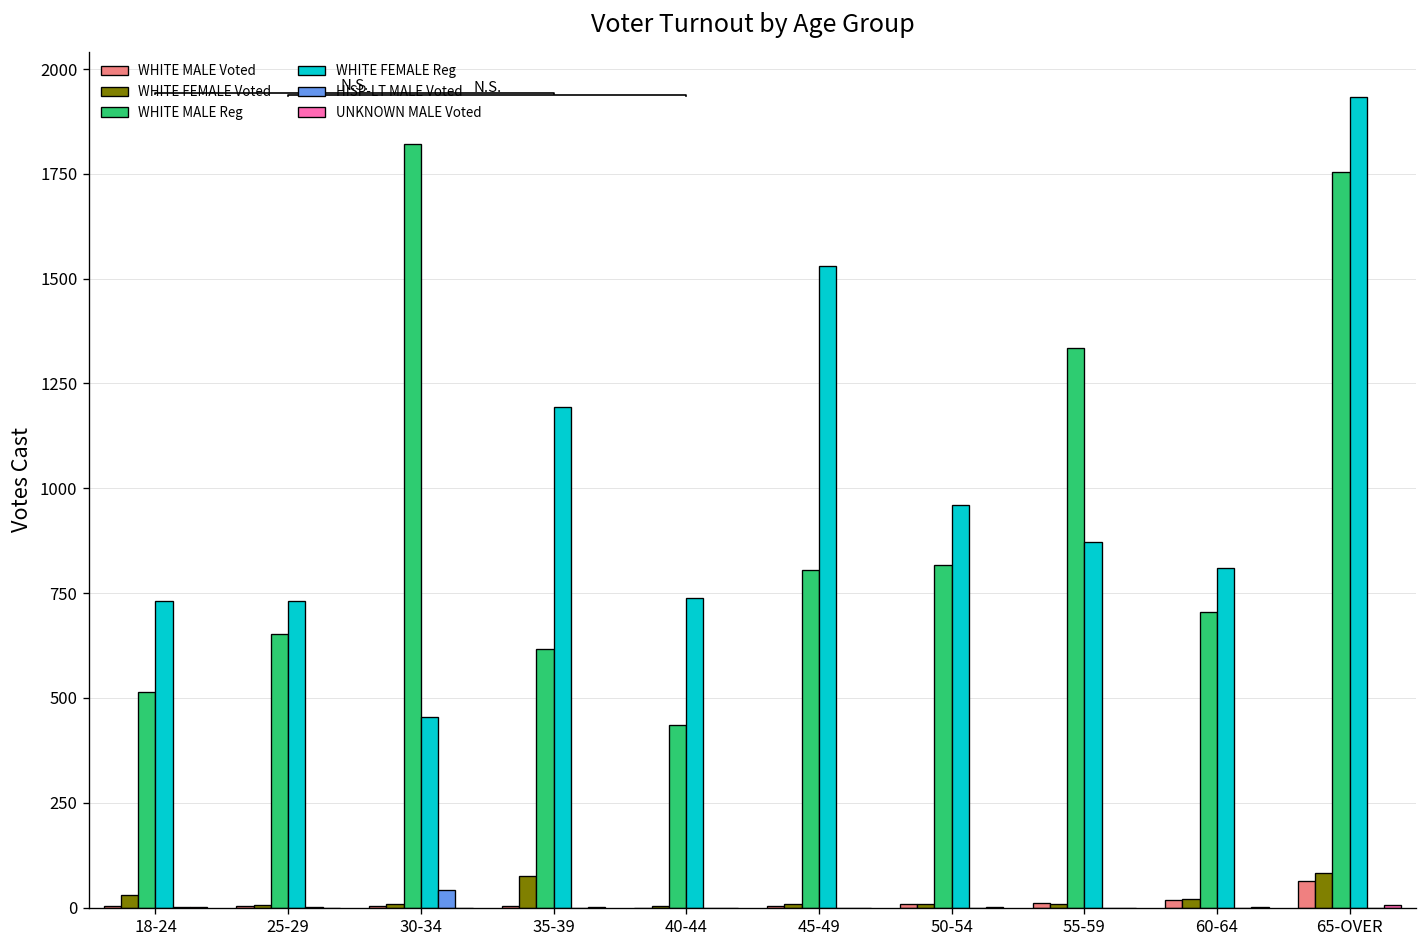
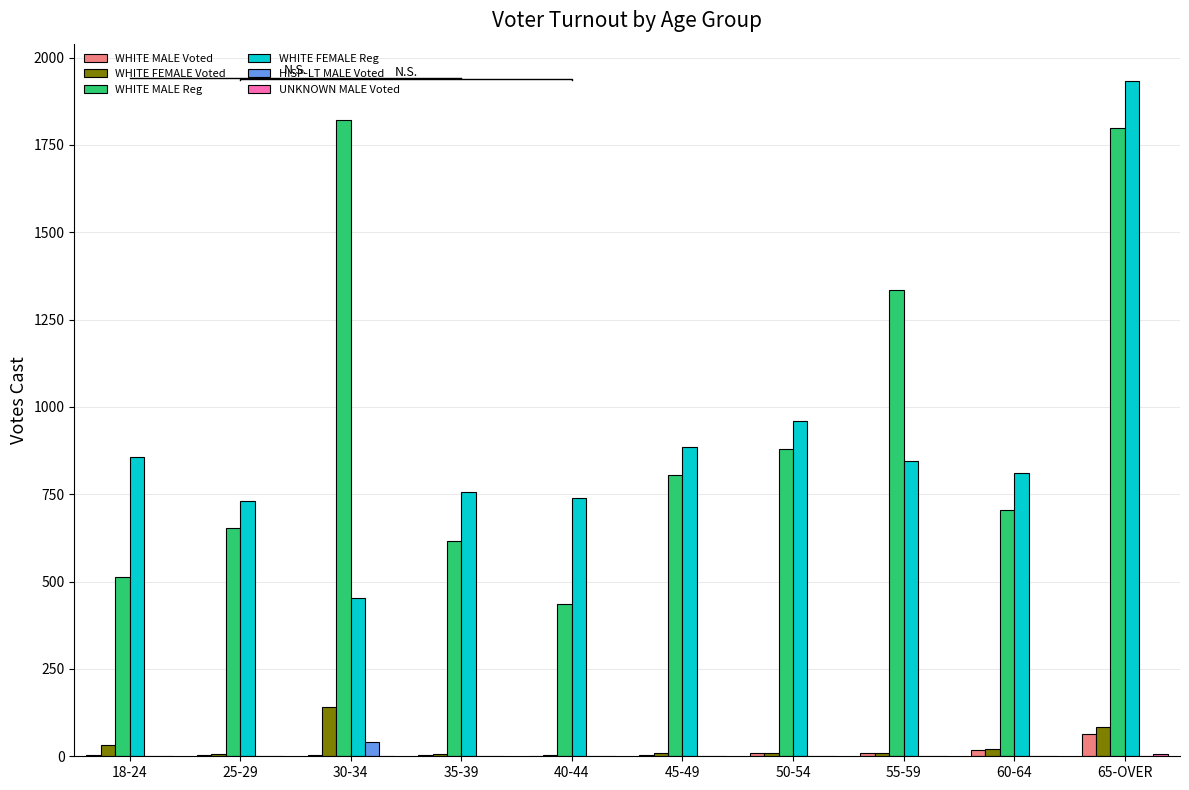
  {
    "WHITE FEMALE Voted": {
      "18-24": 30,
-     "30-34": 10,
-     "35-39": 80,
+     "30-34": 140,
+     "35-39": 10,
      "45-49": 10,
      "50-54": 10,
      "55-59": 10,
      "60-64": 20,
      "65-OVER": 80
    },
    "WHITE MALE Reg": {
      "18-24": 510,
      "25-29": 650,
      "30-34": 1820,
      "35-39": 620,
      "40-44": 440,
      "45-49": 810,
-     "50-54": 820,
+     "50-54": 880,
      "55-59": 1330,
      "60-64": 710,
-     "65-OVER": 1760
+     "65-OVER": 1800
    },
    "WHITE FEMALE Reg": {
-     "18-24": 730,
+     "18-24": 860,
      "25-29": 730,
      "30-34": 450,
-     "35-39": 1200,
+     "35-39": 760,
      "40-44": 740,
-     "45-49": 1530,
+     "45-49": 880,
      "50-54": 960,
-     "55-59": 870,
+     "55-59": 840,
      "60-64": 810,
      "65-OVER": 1930
    },
    "HISP-LT MALE Voted": {
      "30-34": 40,
      "35-39": 0,
      "40-44": 0,
      "45-49": 0,
      "50-54": 0,
      "55-59": 0,
      "60-64": 0,
      "65-OVER": 0
    }
  }
